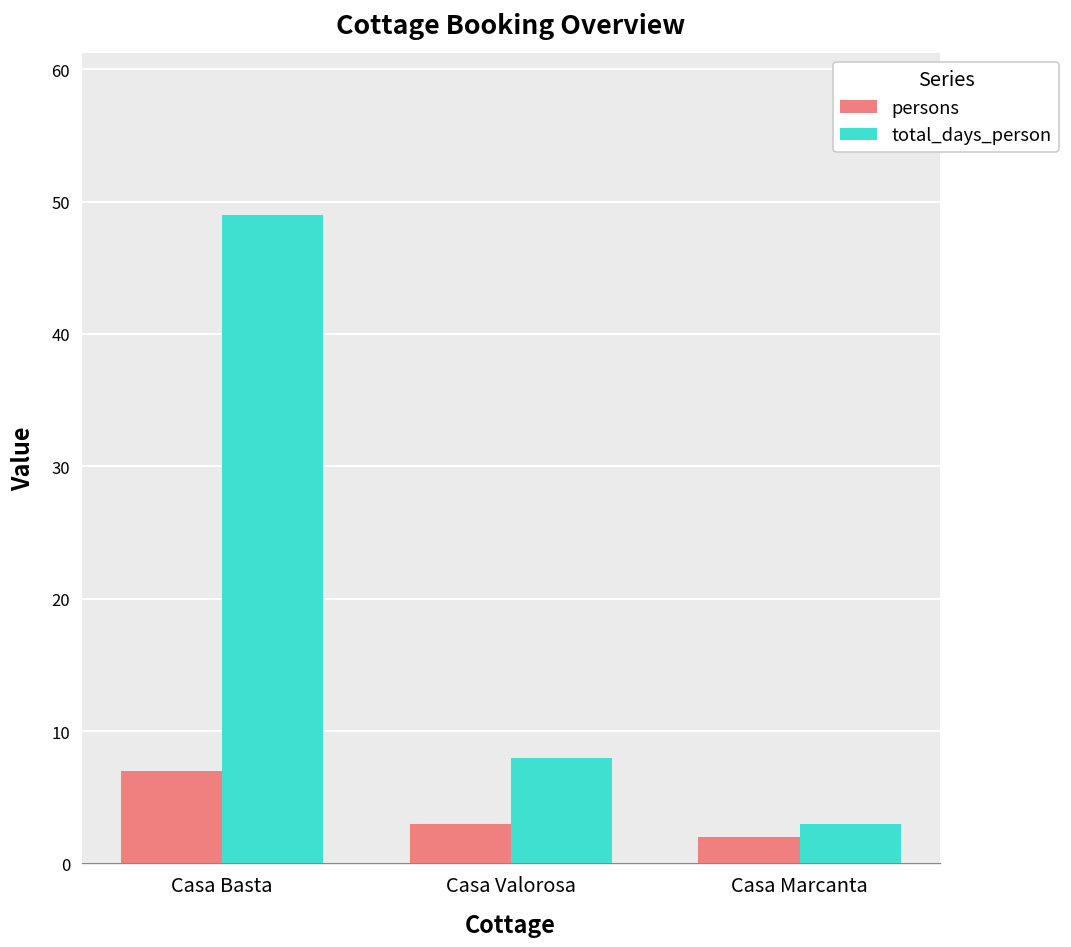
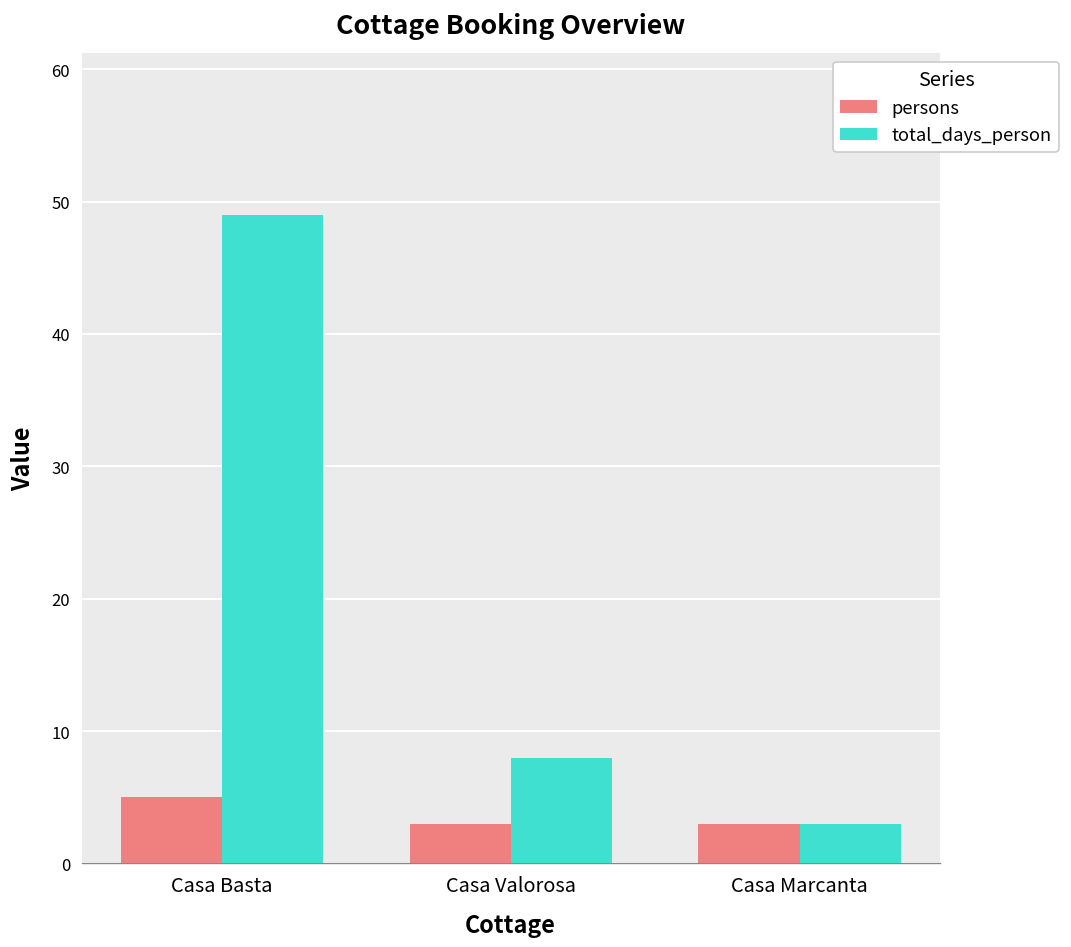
  {
    "persons": {
-     "Casa Basta": 7,
+     "Casa Basta": 5,
      "Casa Valorosa": 3,
-     "Casa Marcanta": 2
+     "Casa Marcanta": 3
    },
    "total_days_person": {
      "Casa Basta": 49,
      "Casa Valorosa": 8,
      "Casa Marcanta": 3
    }
  }
